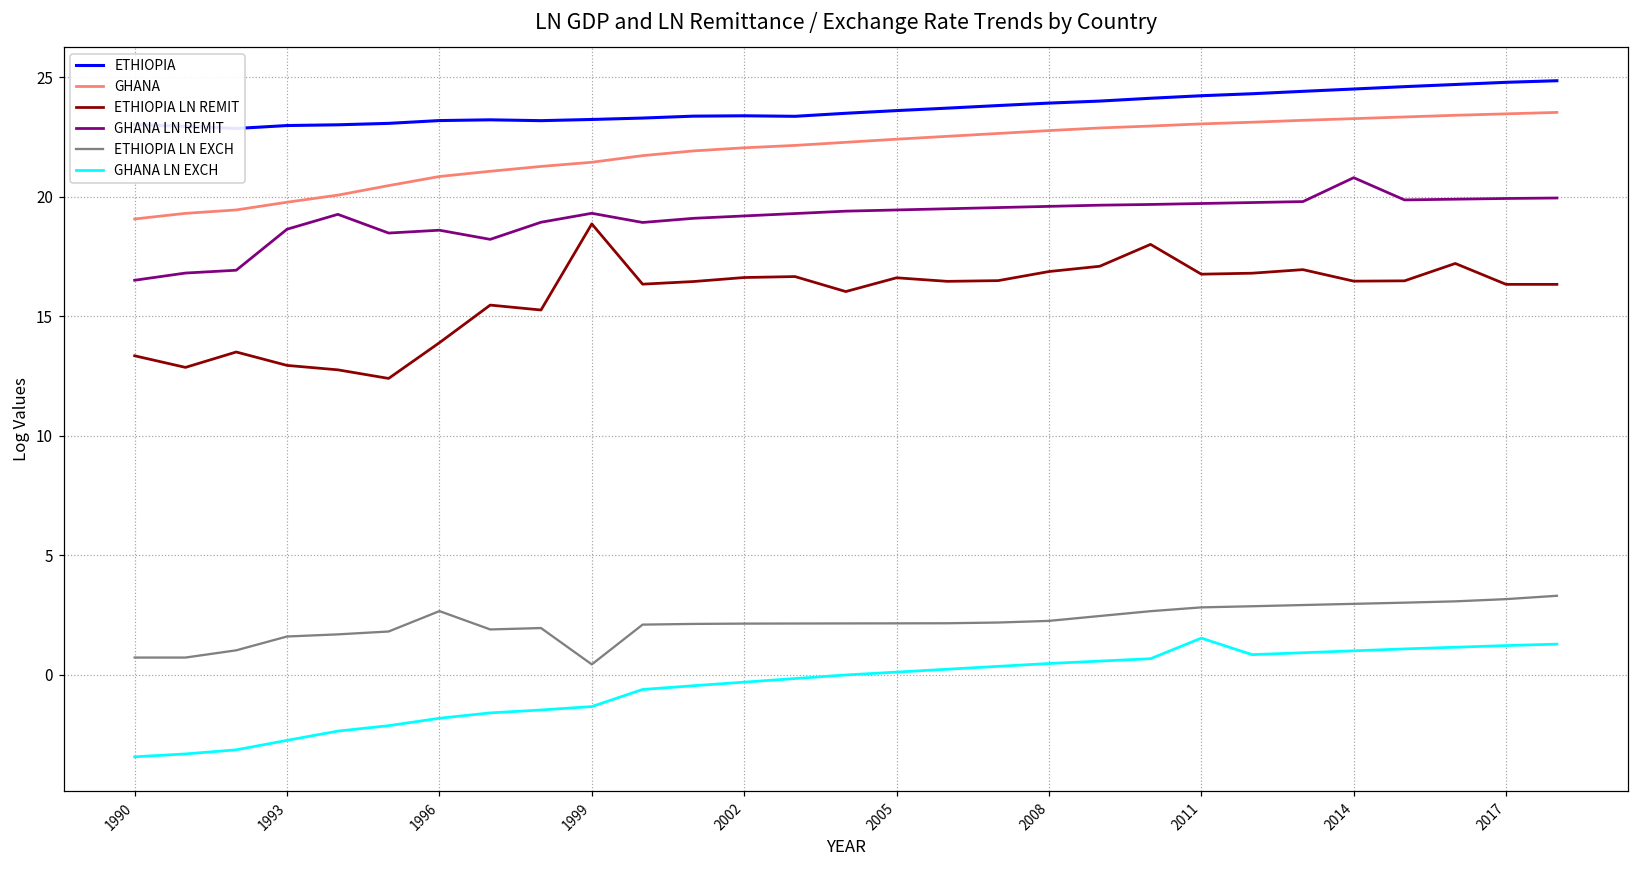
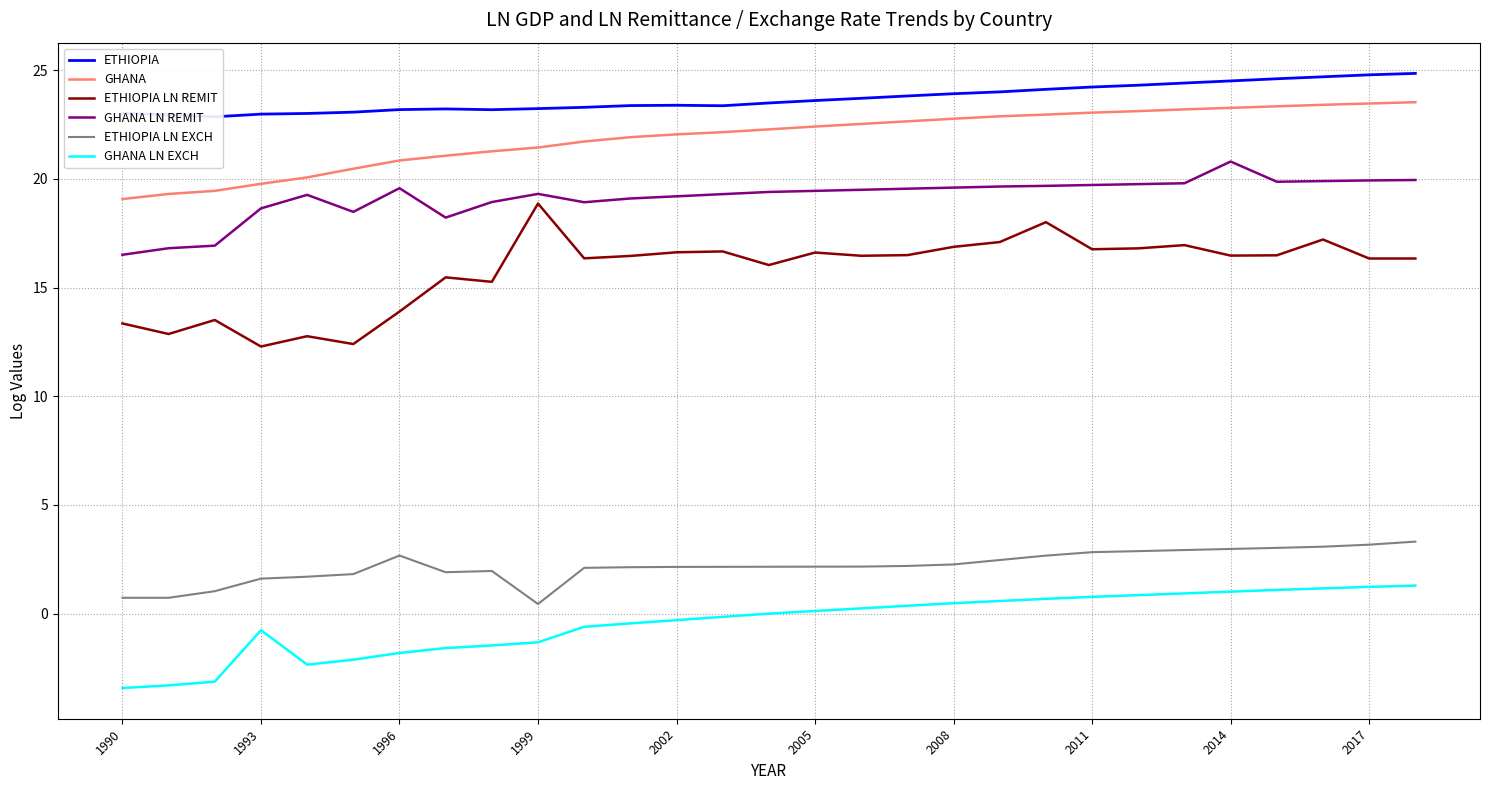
  {
    "ETHIOPIA": {
      "1993": 23.0,
      "1996": 23.2,
      "1999": 23.2,
      "2002": 23.4,
      "2005": 23.6,
      "2008": 23.9,
      "2011": 24.2,
      "2014": 24.5,
      "2017": 24.8
    },
    "GHANA": {
      "1990": 19.1,
      "1993": 19.8,
      "1996": 20.8,
      "1999": 21.4,
      "2002": 22.1,
      "2005": 22.4,
      "2008": 22.8,
      "2011": 23.1,
      "2014": 23.3,
      "2017": 23.5
    },
    "ETHIOPIA LN REMIT": {
      "1990": 13.4,
-     "1993": 12.9,
+     "1993": 12.3,
      "1996": 13.9,
      "1999": 18.9,
      "2002": 16.6,
      "2005": 16.6,
      "2008": 16.9,
      "2011": 16.8,
      "2014": 16.5,
      "2017": 16.3
    },
    "GHANA LN REMIT": {
      "1990": 16.5,
      "1993": 18.6,
-     "1996": 18.6,
+     "1996": 19.6,
      "1999": 19.3,
      "2002": 19.2,
      "2005": 19.5,
      "2008": 19.6,
      "2011": 19.7,
      "2014": 20.8,
      "2017": 19.9
    },
    "ETHIOPIA LN EXCH": {
      "1990": 0.7,
      "1993": 1.6,
      "1996": 2.7,
      "1999": 0.4,
      "2002": 2.1,
      "2005": 2.2,
      "2008": 2.3,
      "2011": 2.8,
      "2014": 3.0,
      "2017": 3.2
    },
    "GHANA LN EXCH": {
      "1990": -3.4,
-     "1993": -2.7,
+     "1993": -0.8,
      "1996": -1.8,
      "1999": -1.3,
      "2002": -0.3,
      "2005": 0.1,
      "2008": 0.5,
-     "2011": 1.5,
+     "2011": 0.8,
      "2014": 1.0,
      "2017": 1.2
    }
  }
